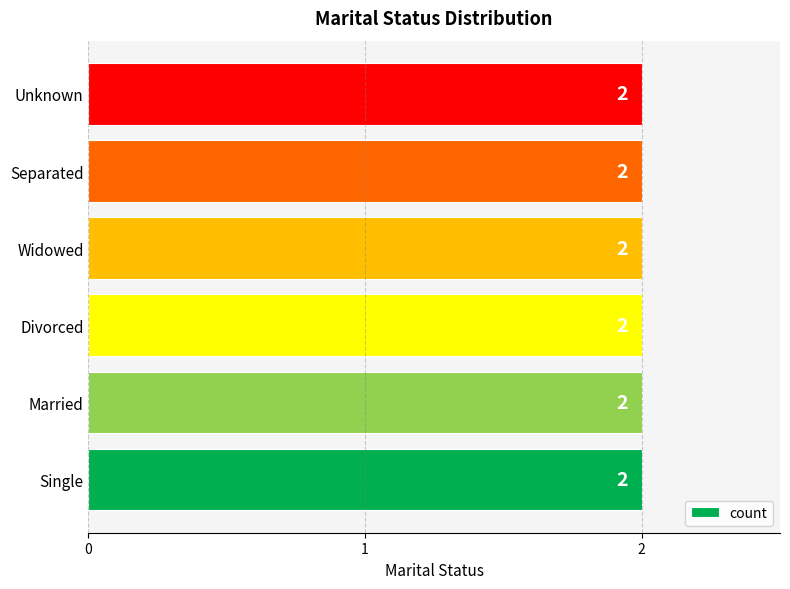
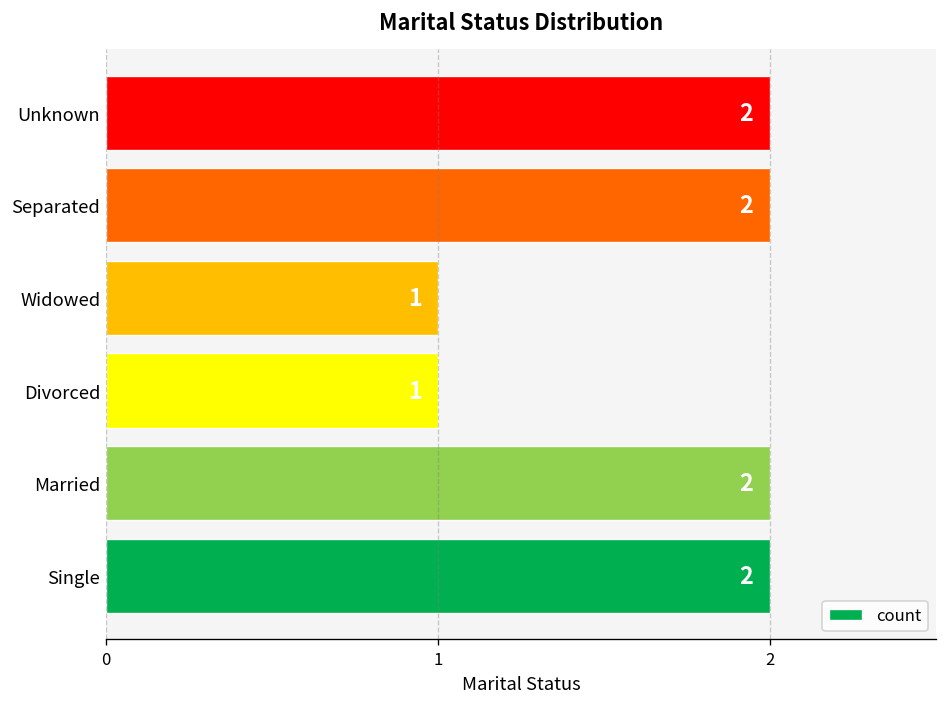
  {
    "Unknown": 2,
    "Separated": 2,
-   "Widowed": 2,
-   "Divorced": 2,
+   "Widowed": 1,
+   "Divorced": 1,
    "Married": 2,
    "Single": 2
  }
